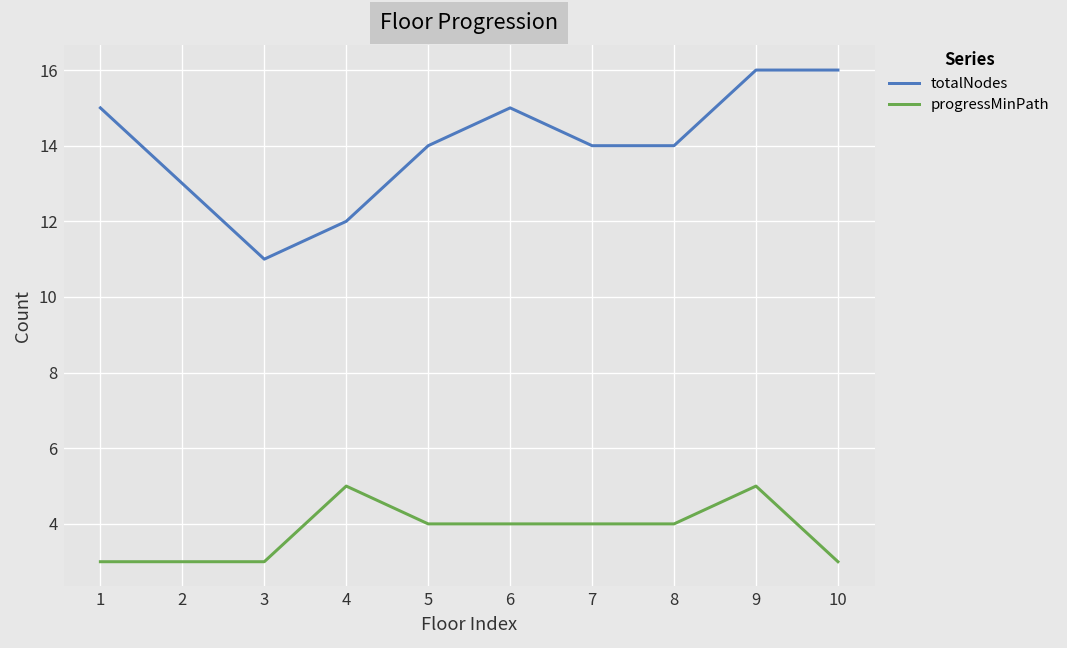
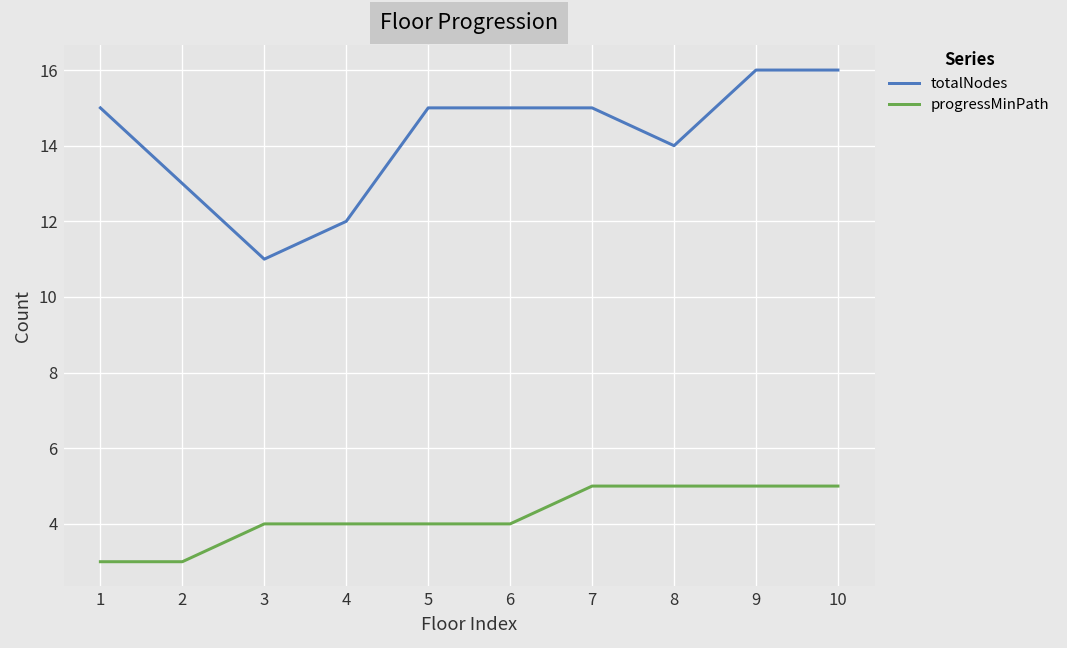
  {
    "totalNodes": {
      "1": 15,
      "2": 13,
      "3": 11,
      "4": 12,
-     "5": 14,
+     "5": 15,
      "6": 15,
-     "7": 14,
+     "7": 15,
      "8": 14,
      "9": 16,
      "10": 16
    },
    "progressMinPath": {
      "1": 3,
      "2": 3,
-     "3": 3,
-     "4": 5,
+     "3": 4,
+     "4": 4,
      "5": 4,
      "6": 4,
-     "7": 4,
-     "8": 4,
+     "7": 5,
+     "8": 5,
      "9": 5,
-     "10": 3
+     "10": 5
    }
  }
